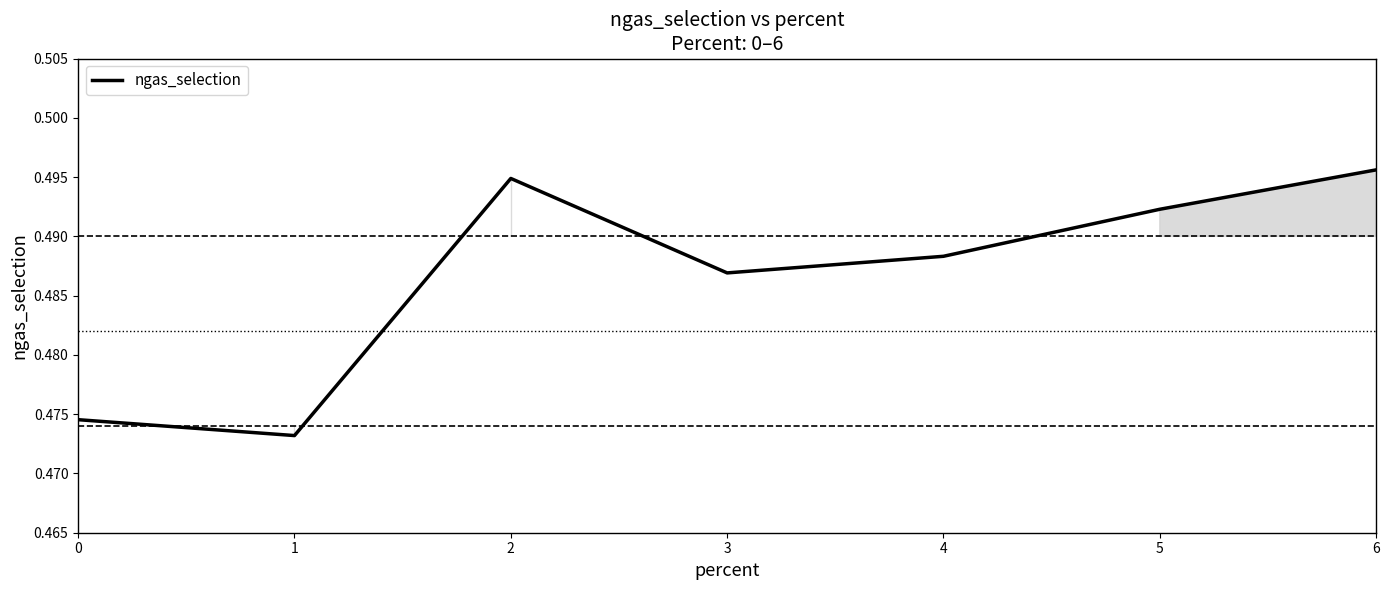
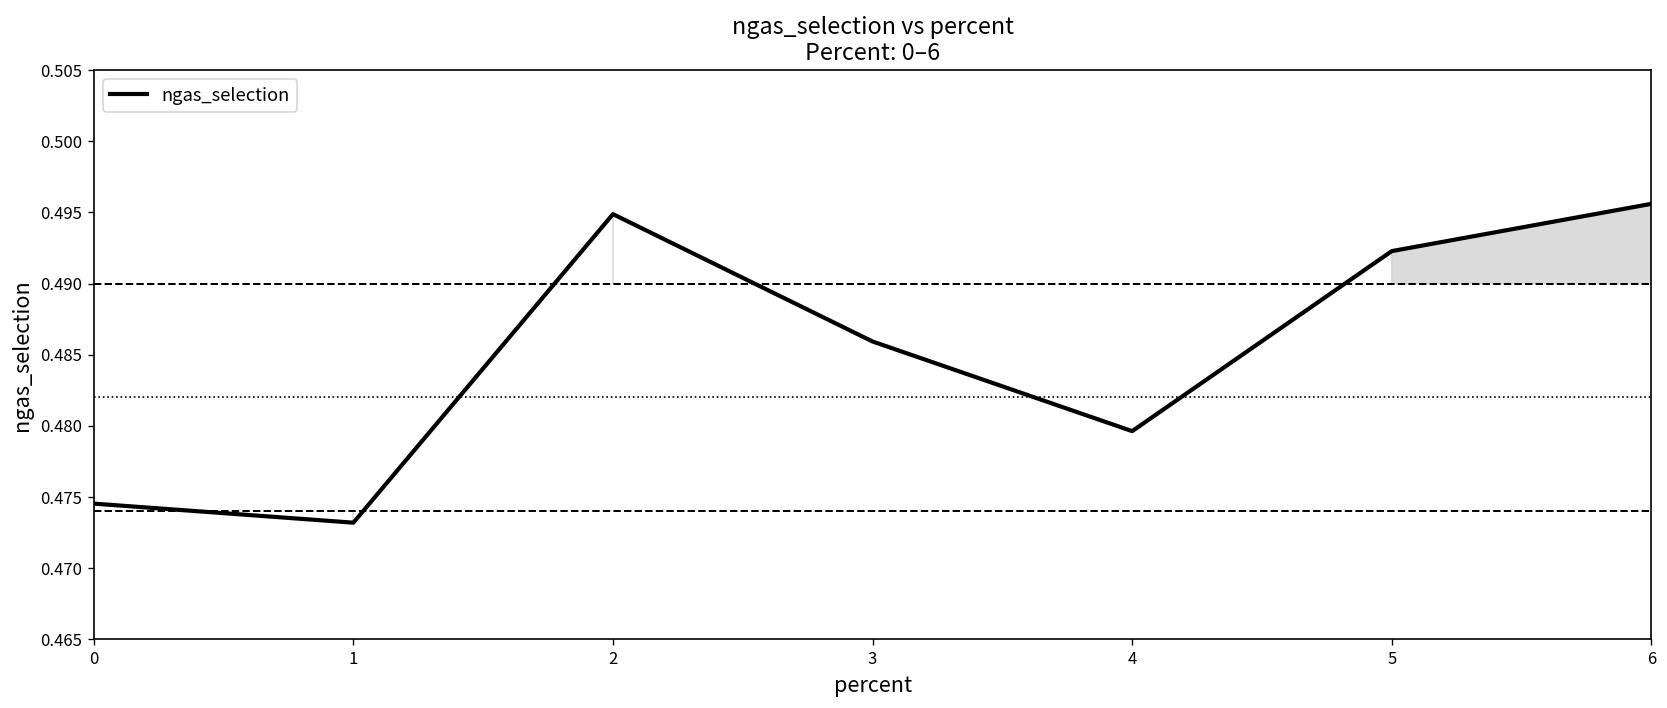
  {
    "0": 0.4745,
    "1": 0.4732,
    "2": 0.4949,
-   "3": 0.4869,
-   "4": 0.4883,
+   "3": 0.4859,
+   "4": 0.4796,
    "5": 0.4923,
    "6": 0.4956
  }
